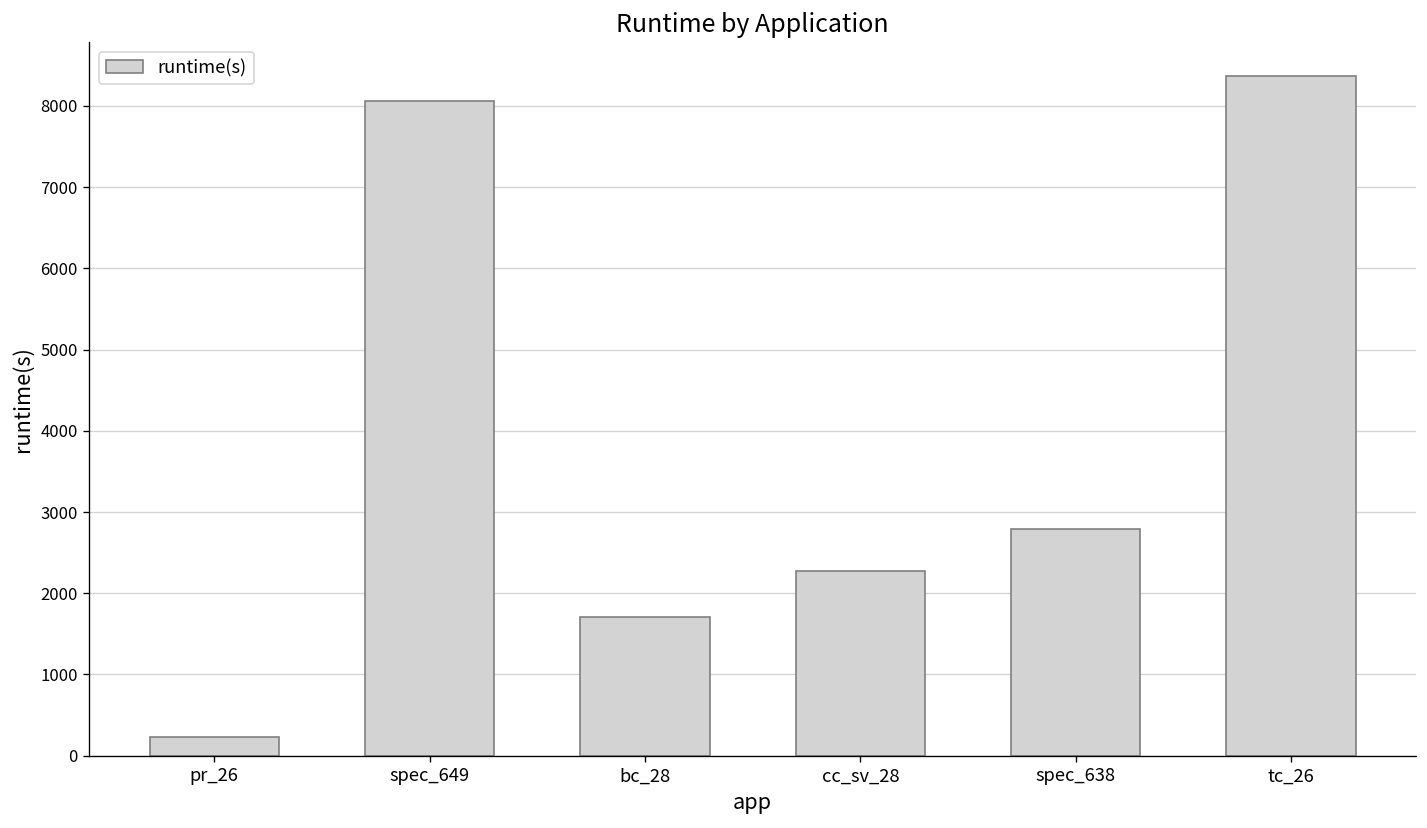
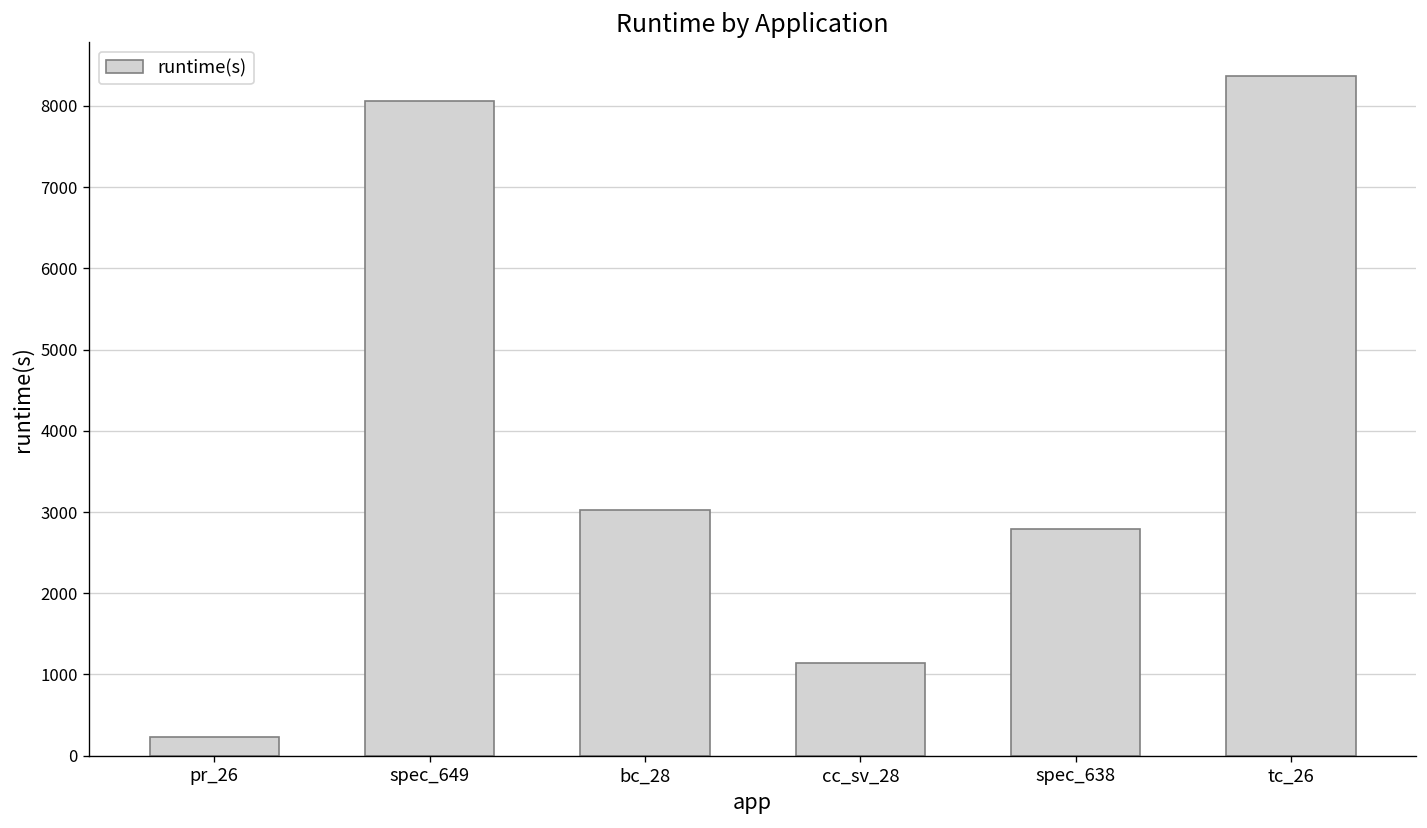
  {
    "pr_26": 200,
    "spec_649": 8100,
-   "bc_28": 1700,
-   "cc_sv_28": 2300,
+   "bc_28": 3000,
+   "cc_sv_28": 1100,
    "spec_638": 2800,
    "tc_26": 8400
  }
